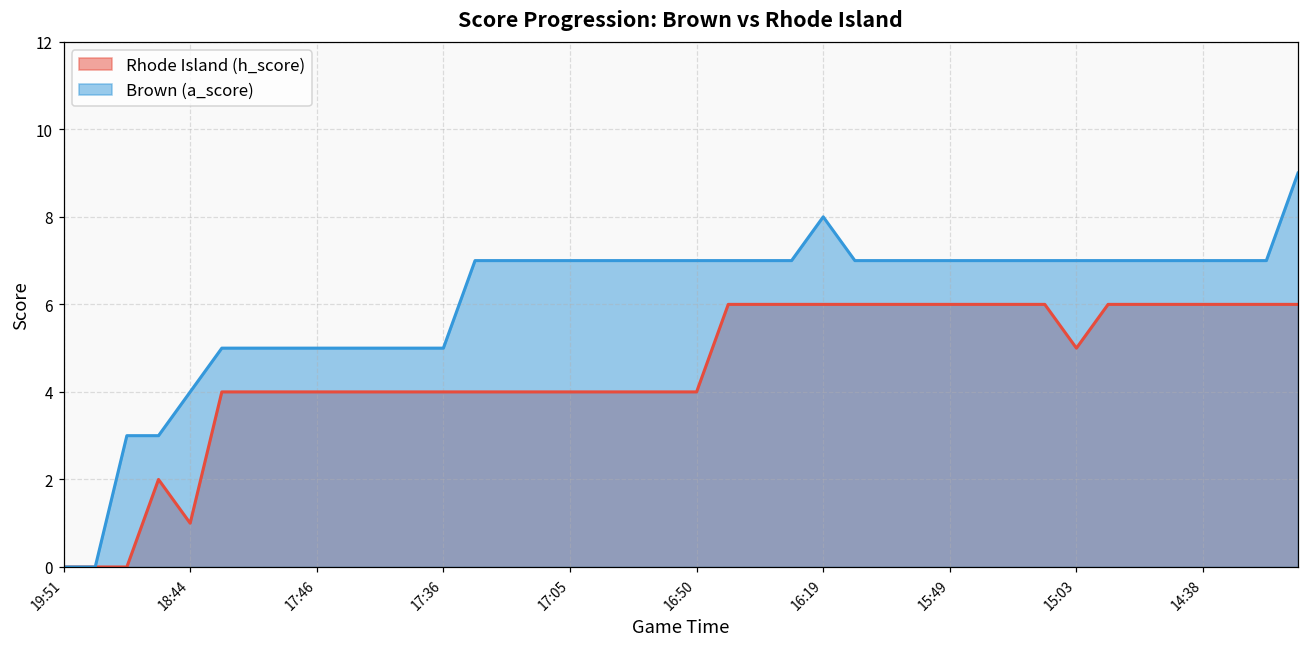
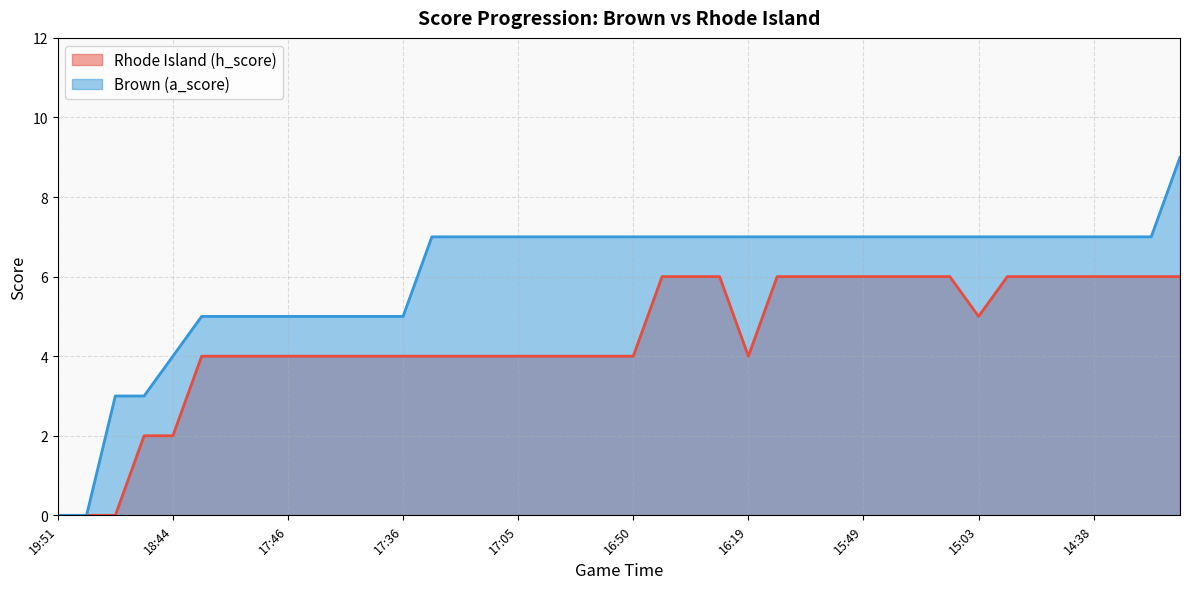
  {
    "Rhode Island (h_score)": {
-     "18:44": 1,
-     "16:19": 6,
+     "18:44": 2,
+     "16:19": 4,
      "15:03": 5
    },
    "Brown (a_score)": {
      "18:44": 4,
-     "16:19": 8,
+     "16:19": 7,
      "15:03": 7
    }
  }
